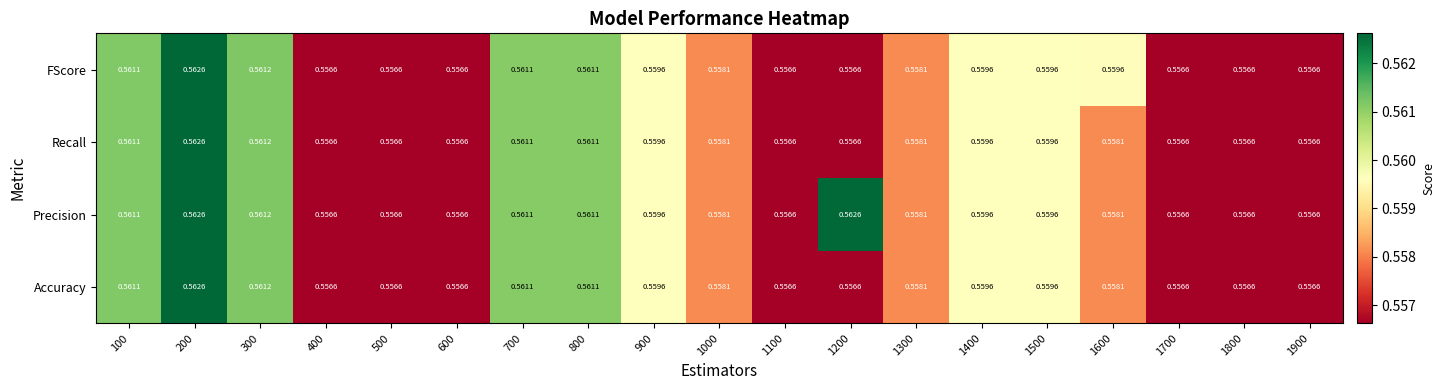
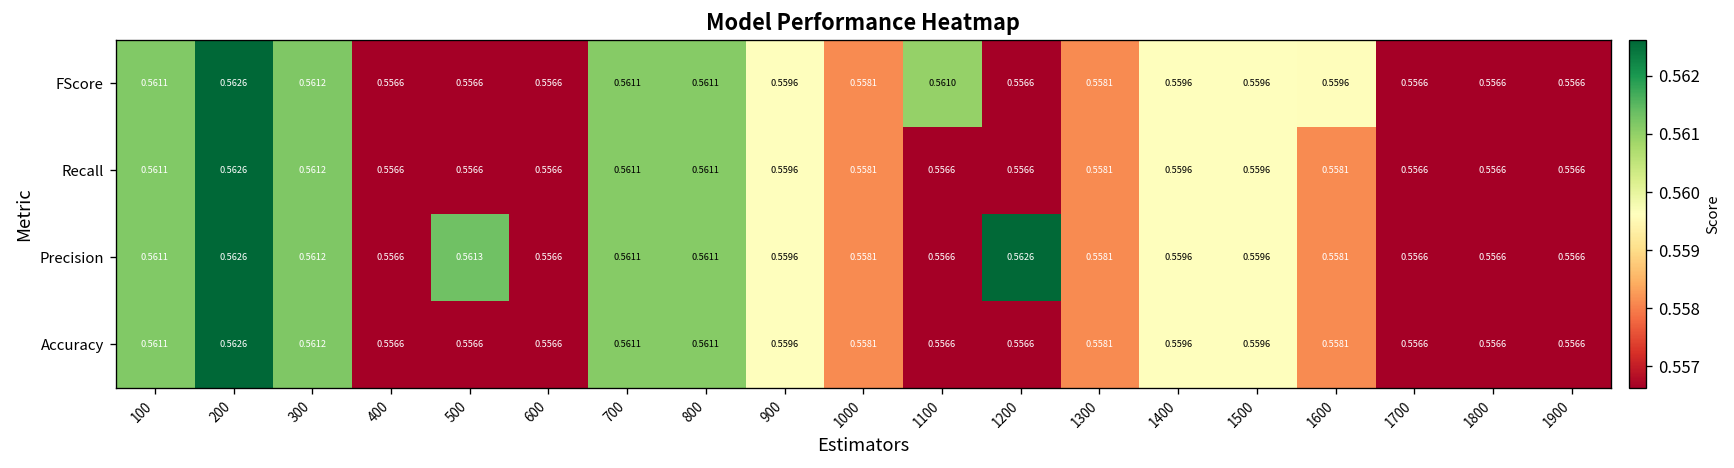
  {
    "FScore": {
      "100": 0.5611,
      "200": 0.5626,
      "300": 0.5612,
      "400": 0.5566,
      "500": 0.5566,
      "600": 0.5566,
      "700": 0.5611,
      "800": 0.5611,
      "900": 0.5596,
      "1000": 0.5581,
-     "1100": 0.5566,
+     "1100": 0.5610,
      "1200": 0.5566,
      "1300": 0.5581,
      "1400": 0.5596,
      "1500": 0.5596,
      "1600": 0.5596,
      "1700": 0.5566,
      "1800": 0.5566,
      "1900": 0.5566
    },
    "Recall": {
      "100": 0.5611,
      "200": 0.5626,
      "300": 0.5612,
      "400": 0.5566,
      "500": 0.5566,
      "600": 0.5566,
      "700": 0.5611,
      "800": 0.5611,
      "900": 0.5596,
      "1000": 0.5581,
      "1100": 0.5566,
      "1200": 0.5566,
      "1300": 0.5581,
      "1400": 0.5596,
      "1500": 0.5596,
      "1600": 0.5581,
      "1700": 0.5566,
      "1800": 0.5566,
      "1900": 0.5566
    },
    "Precision": {
      "100": 0.5611,
      "200": 0.5626,
      "300": 0.5612,
      "400": 0.5566,
-     "500": 0.5566,
+     "500": 0.5613,
      "600": 0.5566,
      "700": 0.5611,
      "800": 0.5611,
      "900": 0.5596,
      "1000": 0.5581,
      "1100": 0.5566,
      "1200": 0.5626,
      "1300": 0.5581,
      "1400": 0.5596,
      "1500": 0.5596,
      "1600": 0.5581,
      "1700": 0.5566,
      "1800": 0.5566,
      "1900": 0.5566
    },
    "Accuracy": {
      "100": 0.5611,
      "200": 0.5626,
      "300": 0.5612,
      "400": 0.5566,
      "500": 0.5566,
      "600": 0.5566,
      "700": 0.5611,
      "800": 0.5611,
      "900": 0.5596,
      "1000": 0.5581,
      "1100": 0.5566,
      "1200": 0.5566,
      "1300": 0.5581,
      "1400": 0.5596,
      "1500": 0.5596,
      "1600": 0.5581,
      "1700": 0.5566,
      "1800": 0.5566,
      "1900": 0.5566
    }
  }
